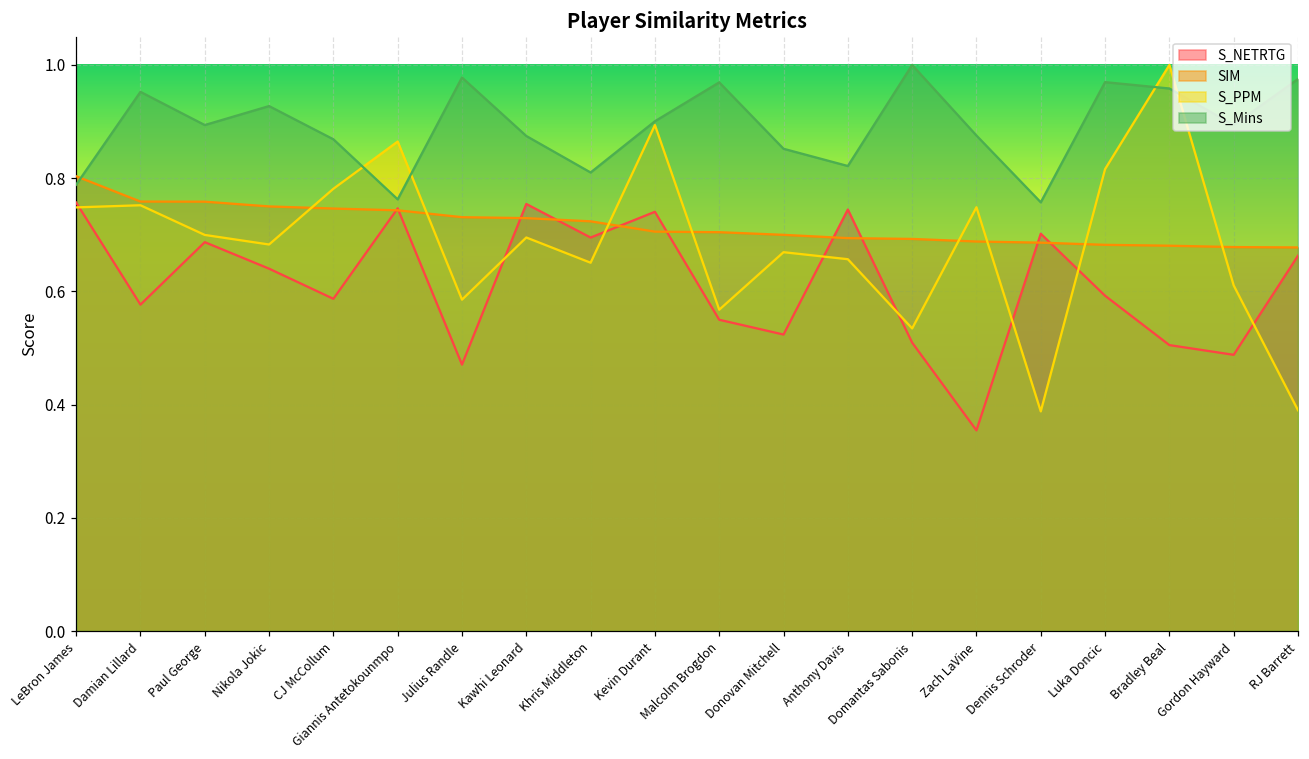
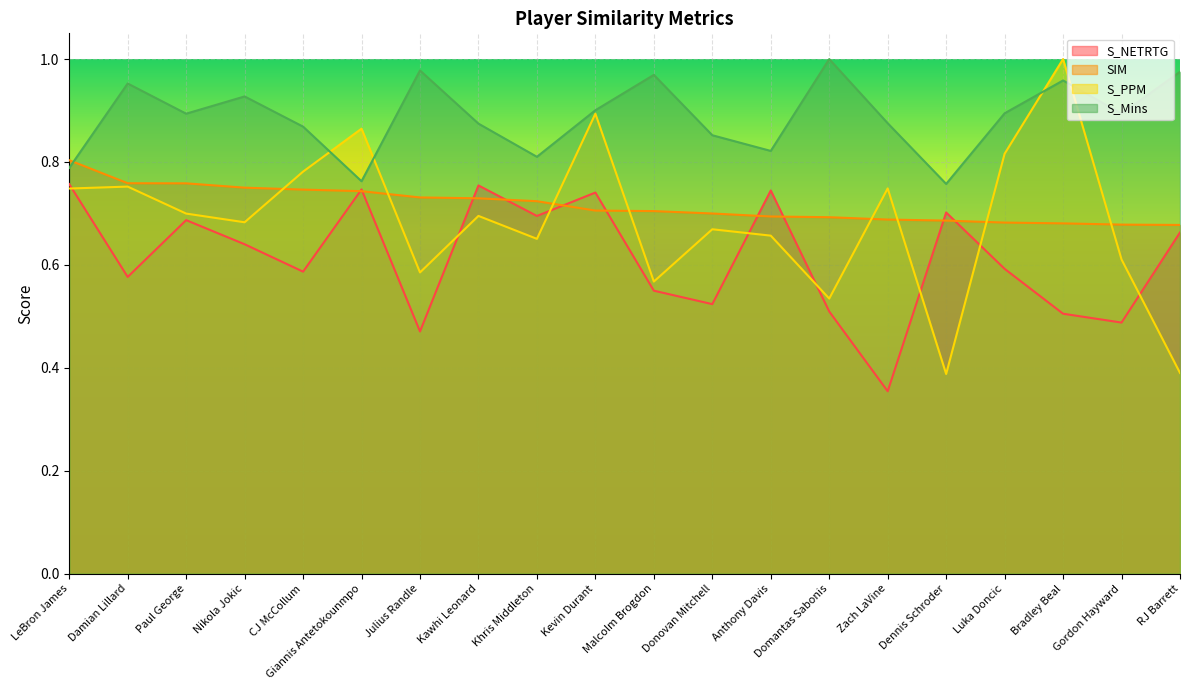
  {
    "S_NETRTG": {
      "LeBron James": 0.76,
      "Damian Lillard": 0.58,
      "Paul George": 0.69,
      "Nikola Jokic": 0.64,
      "CJ McCollum": 0.59,
      "Julius Randle": 0.47,
      "Kawhi Leonard": 0.75,
      "Khris Middleton": 0.70,
      "Kevin Durant": 0.74,
      "Malcolm Brogdon": 0.55,
      "Donovan Mitchell": 0.52,
      "Anthony Davis": 0.74,
      "Domantas Sabonis": 0.51,
      "Zach LaVine": 0.35,
      "Dennis Schroder": 0.70,
      "Luka Doncic": 0.59,
      "Bradley Beal": 0.51,
      "Gordon Hayward": 0.49,
      "RJ Barrett": 0.66
    },
    "S_Mins": {
      "LeBron James": 0.79,
      "Damian Lillard": 0.95,
      "Paul George": 0.89,
      "Nikola Jokic": 0.93,
      "CJ McCollum": 0.87,
      "Giannis Antetokounmpo": 0.76,
      "Julius Randle": 0.98,
      "Kawhi Leonard": 0.87,
      "Khris Middleton": 0.81,
      "Kevin Durant": 0.90,
      "Malcolm Brogdon": 0.97,
      "Donovan Mitchell": 0.85,
      "Anthony Davis": 0.82,
      "Domantas Sabonis": 1.00,
      "Zach LaVine": 0.88,
      "Dennis Schroder": 0.76,
-     "Luka Doncic": 0.97,
+     "Luka Doncic": 0.89,
      "Bradley Beal": 0.96,
      "RJ Barrett": 0.98
    }
  }
